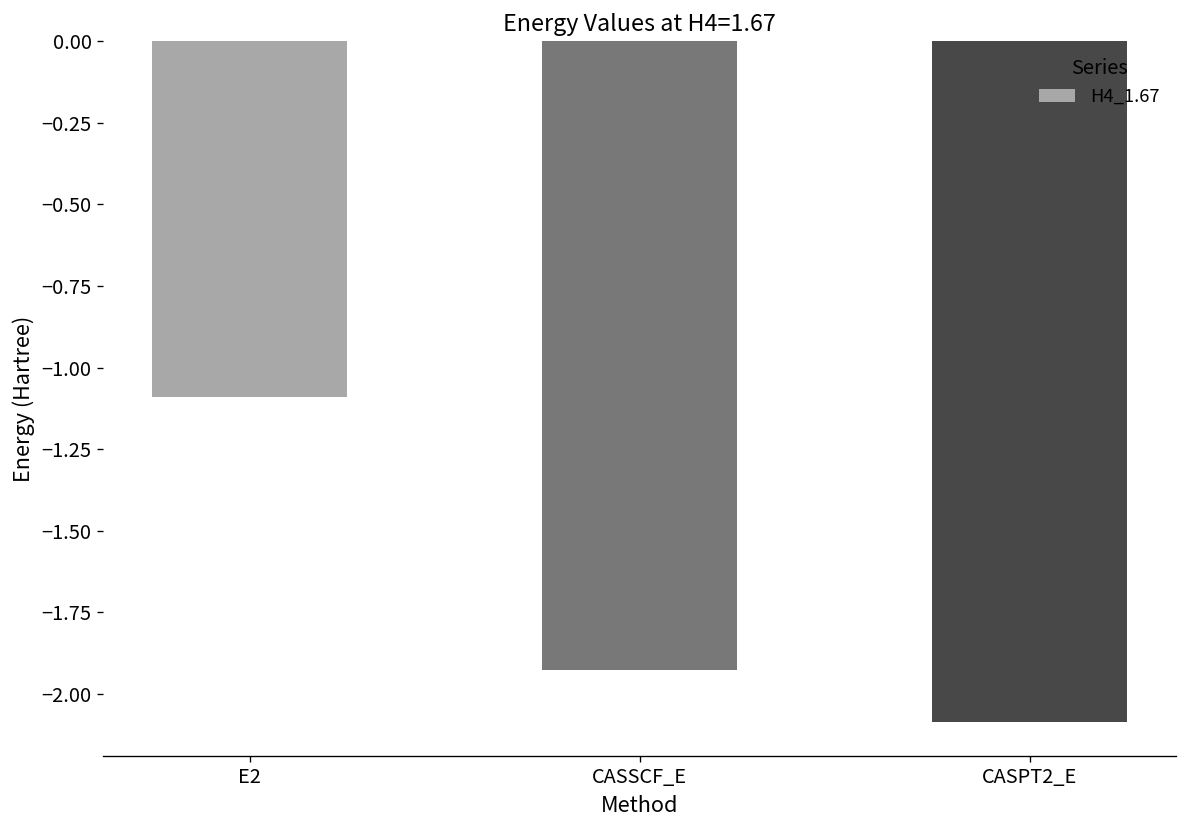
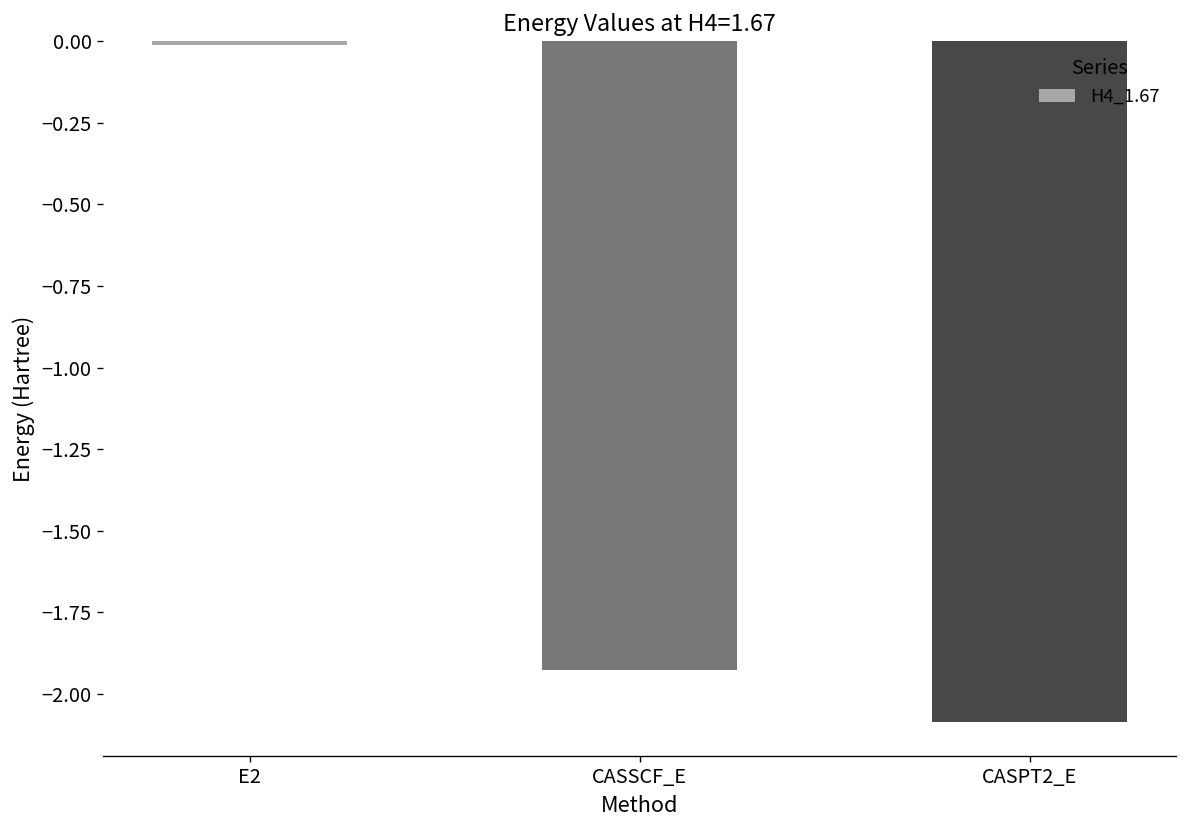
  {
-   "E2": -1.09,
+   "E2": -0.01,
    "CASSCF_E": -1.93,
    "CASPT2_E": -2.09
  }
